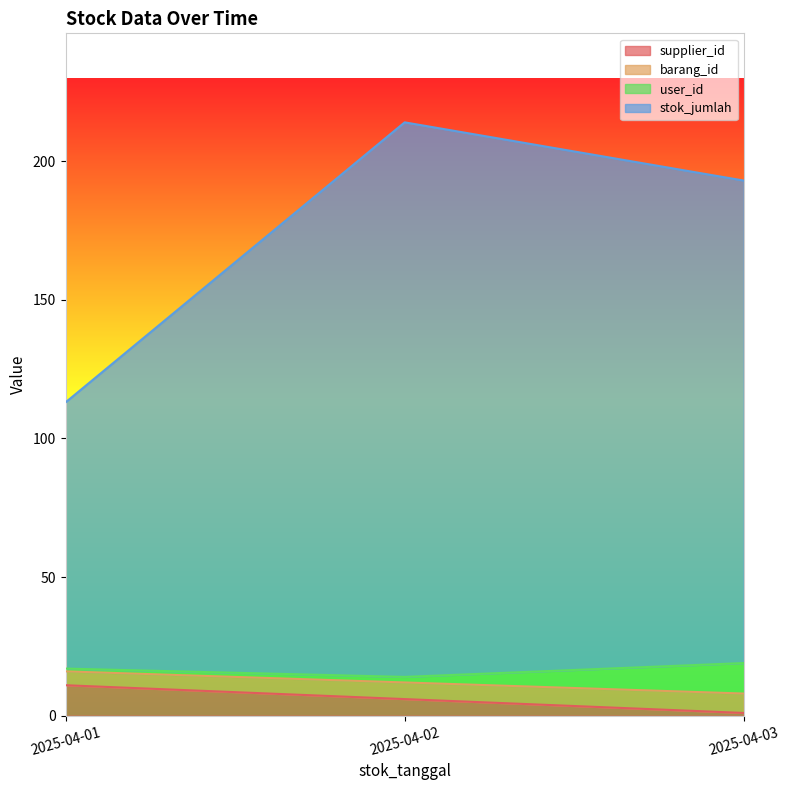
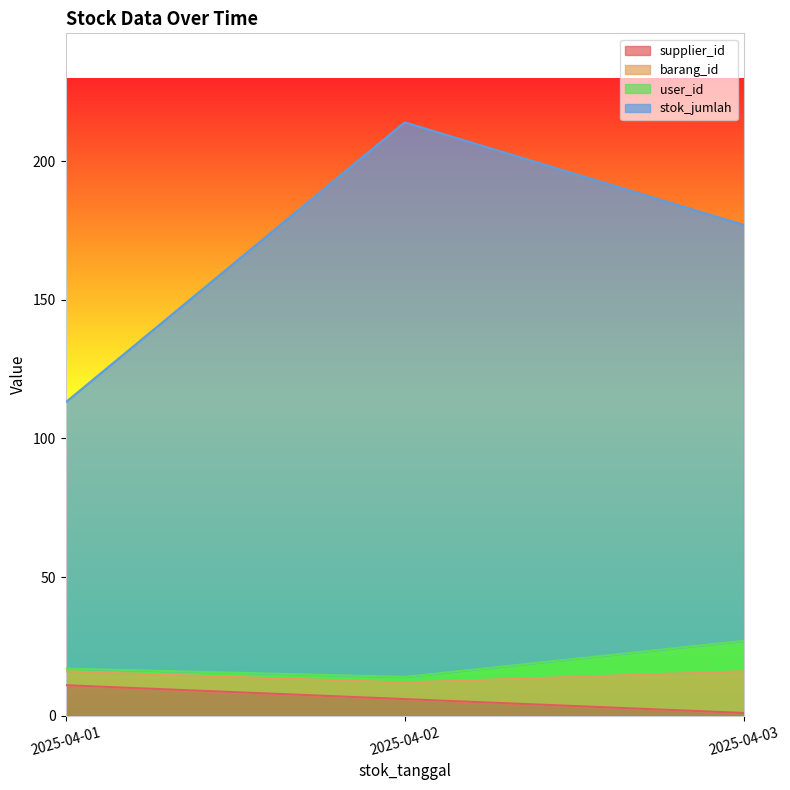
  {
    "supplier_id": {
      "2025-04-01": 11,
      "2025-04-02": 6,
      "2025-04-03": 1
    },
    "barang_id": {
      "2025-04-01": 5,
      "2025-04-02": 6,
-     "2025-04-03": 7
+     "2025-04-03": 15
    },
    "user_id": {
      "2025-04-01": 1,
      "2025-04-02": 2,
      "2025-04-03": 11
    },
    "stok_jumlah": {
      "2025-04-01": 96,
      "2025-04-02": 200,
-     "2025-04-03": 174
+     "2025-04-03": 150
    }
  }
